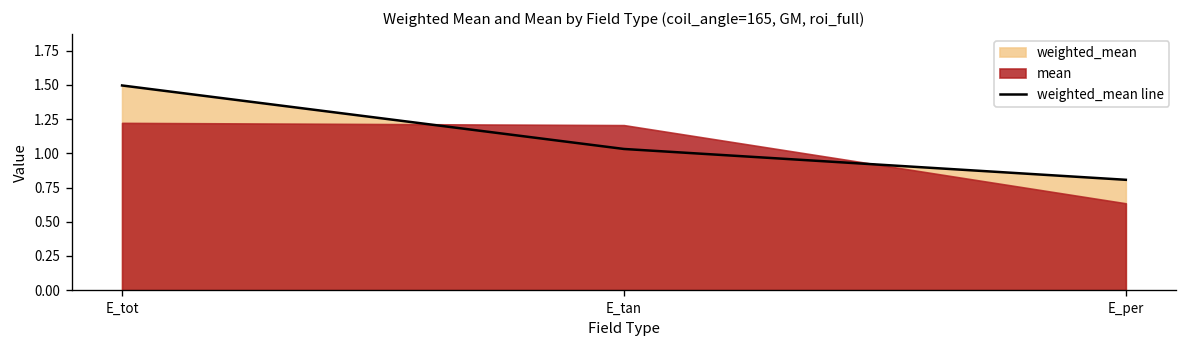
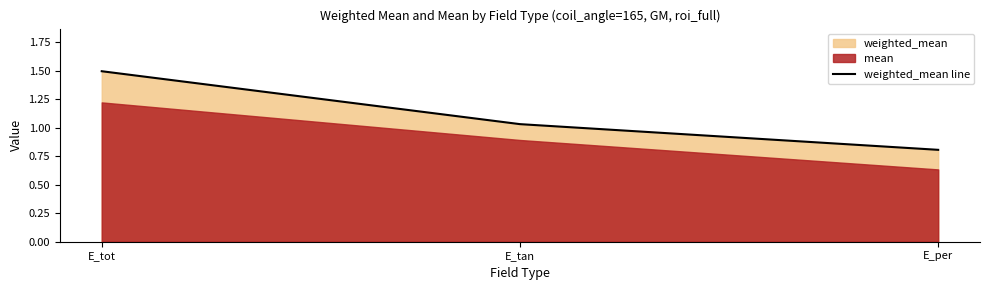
  {
    "weighted_mean": {
      "E_tot": 1.50,
      "E_tan": 1.03,
      "E_per": 0.81
    },
    "mean": {
      "E_tot": 1.22,
-     "E_tan": 1.21,
+     "E_tan": 0.89,
      "E_per": 0.63
    }
  }
